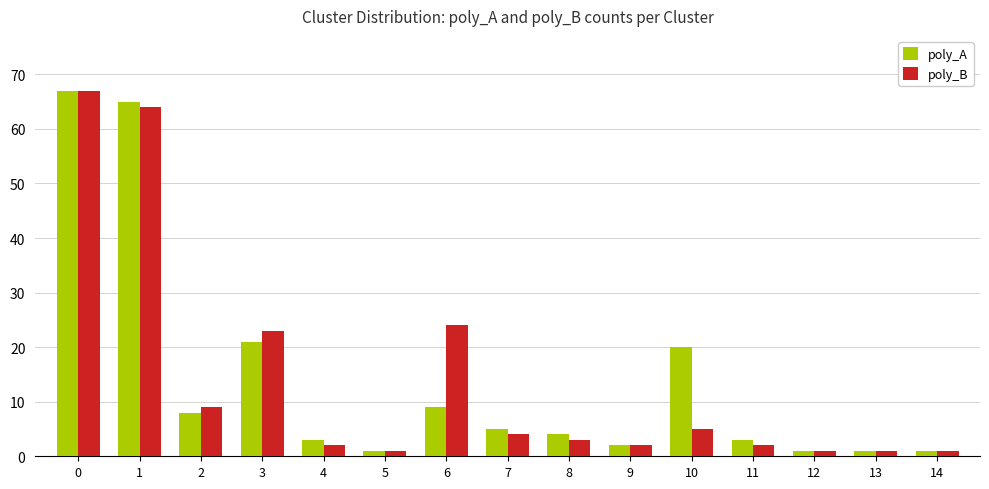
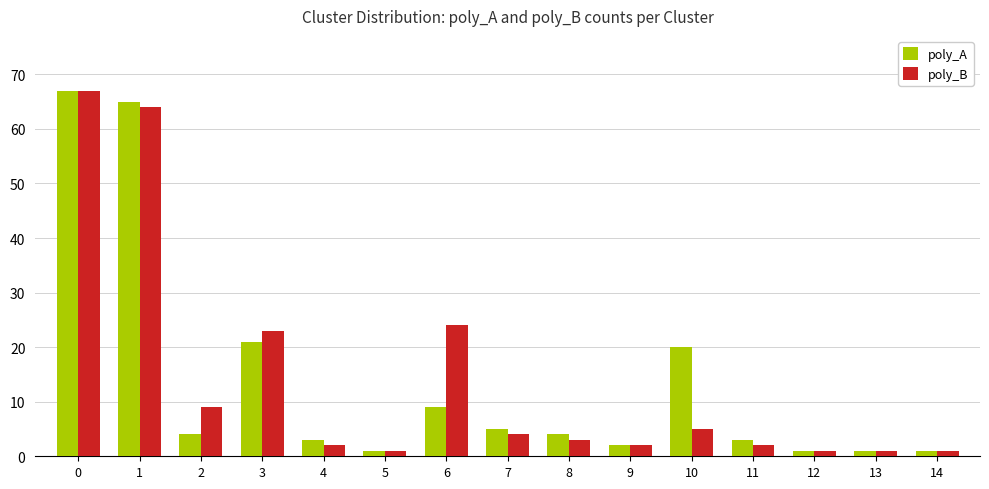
  {
    "poly_A": {
      "0": 67,
      "1": 65,
-     "2": 8,
+     "2": 4,
      "3": 21,
      "4": 3,
      "5": 1,
      "6": 9,
      "7": 5,
      "8": 4,
      "9": 2,
      "10": 20,
      "11": 3,
      "12": 1,
      "13": 1,
      "14": 1
    },
    "poly_B": {
      "0": 67,
      "1": 64,
      "2": 9,
      "3": 23,
      "4": 2,
      "5": 1,
      "6": 24,
      "7": 4,
      "8": 3,
      "9": 2,
      "10": 5,
      "11": 2,
      "12": 1,
      "13": 1,
      "14": 1
    }
  }
